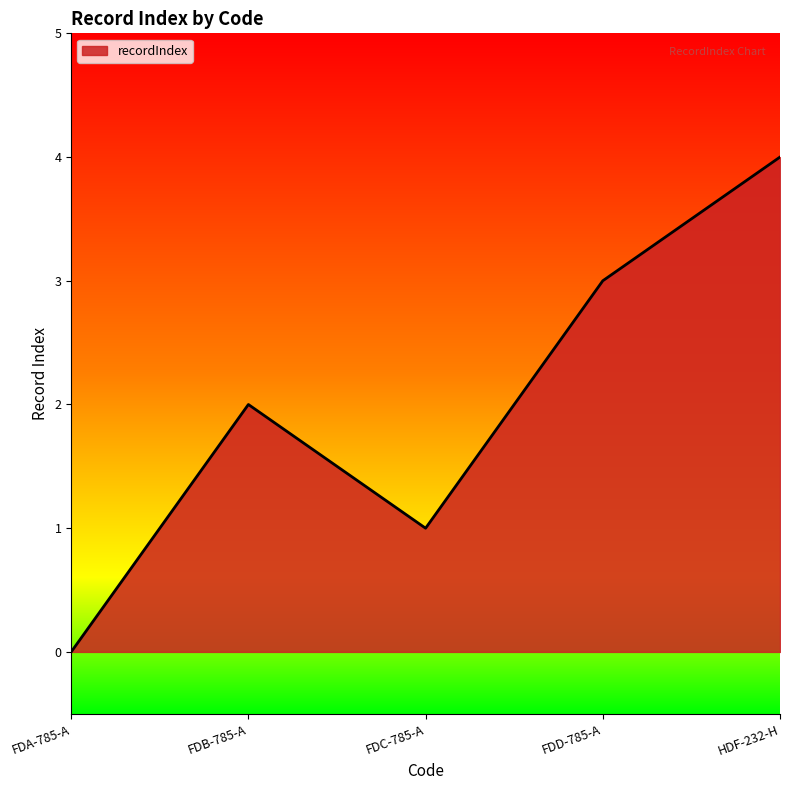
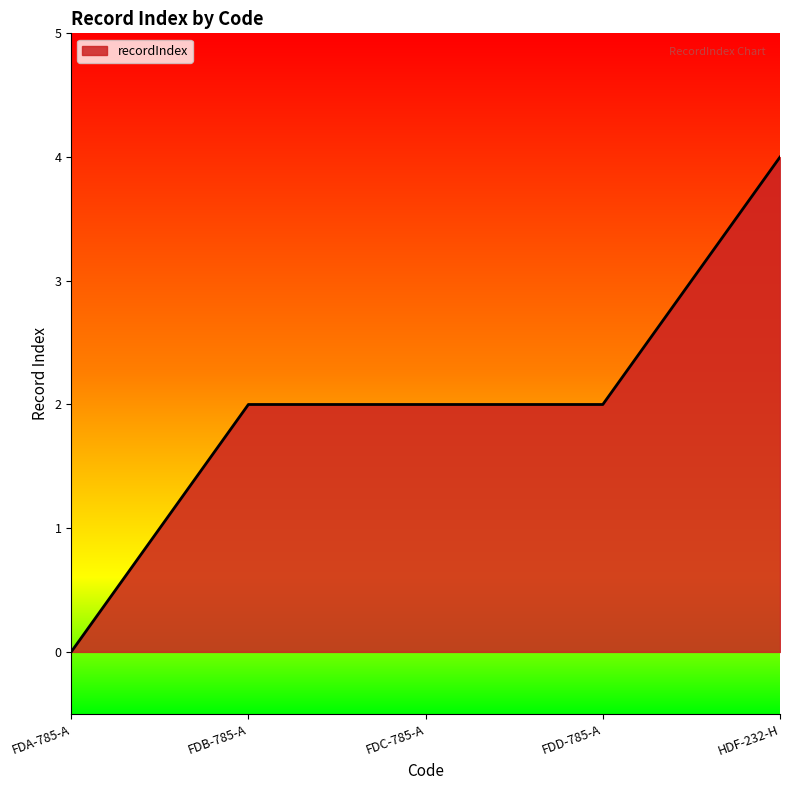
  {
    "FDA-785-A": 0,
    "FDB-785-A": 2,
-   "FDC-785-A": 1,
-   "FDD-785-A": 3,
+   "FDC-785-A": 2,
+   "FDD-785-A": 2,
    "HDF-232-H": 4
  }
